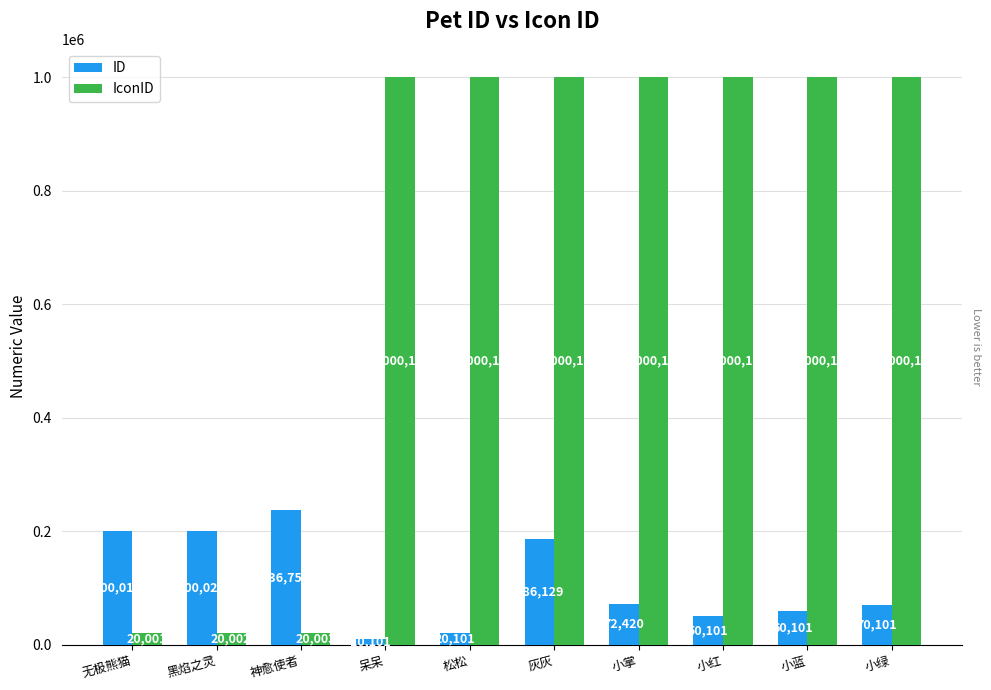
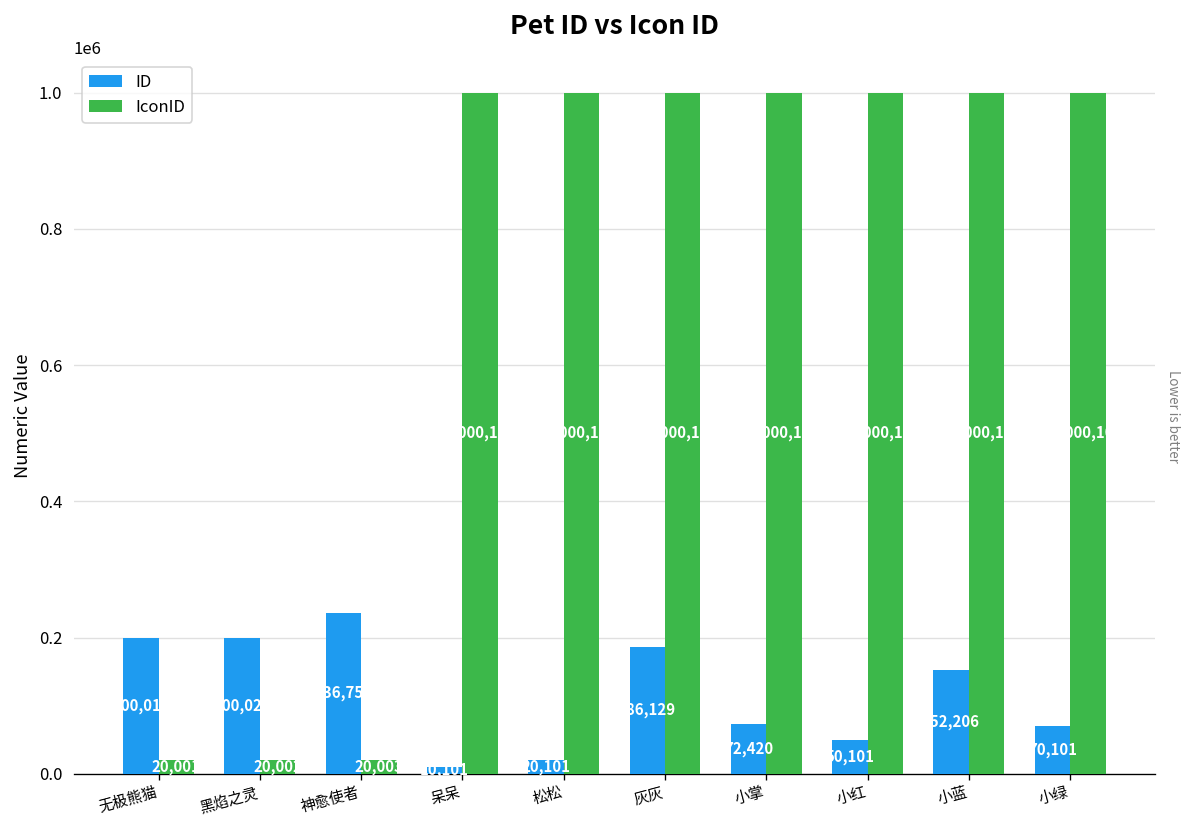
  {
    "ID": {
      "无极熊猫": "200,010",
      "黑焰之灵": "200,020",
      "神愈使者": "236,753",
      "松松": "20,101",
      "灰灰": "186,129",
      "小掌": "72,420",
      "小红": "50,101",
-     "小蓝": "60,101",
+     "小蓝": "152,206",
      "小绿": "70,101"
    },
    "IconID": {
      "无极熊猫": "20,001",
      "黑焰之灵": "20,002",
      "神愈使者": "20,003"
    }
  }
